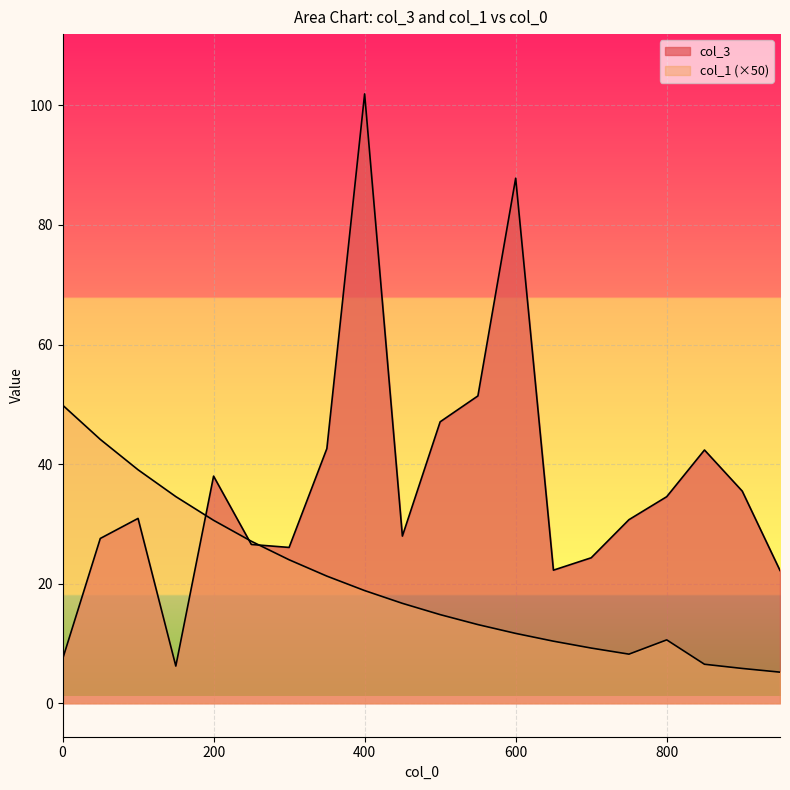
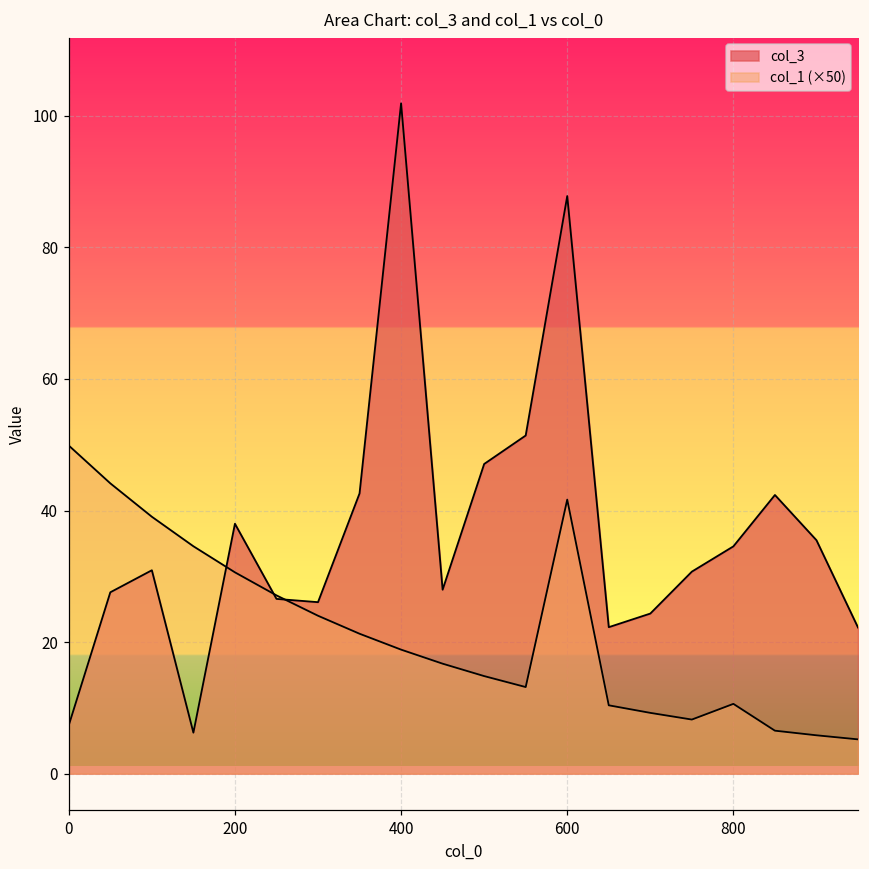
  {
    "col_3": {
      "0": 7,
      "200": 38,
      "400": 102,
      "600": 88,
      "800": 35
    },
    "col_1 (×50)": {
      "0": 50,
      "200": 31,
      "400": 19,
-     "600": 12,
+     "600": 42,
      "800": 11
    }
  }
